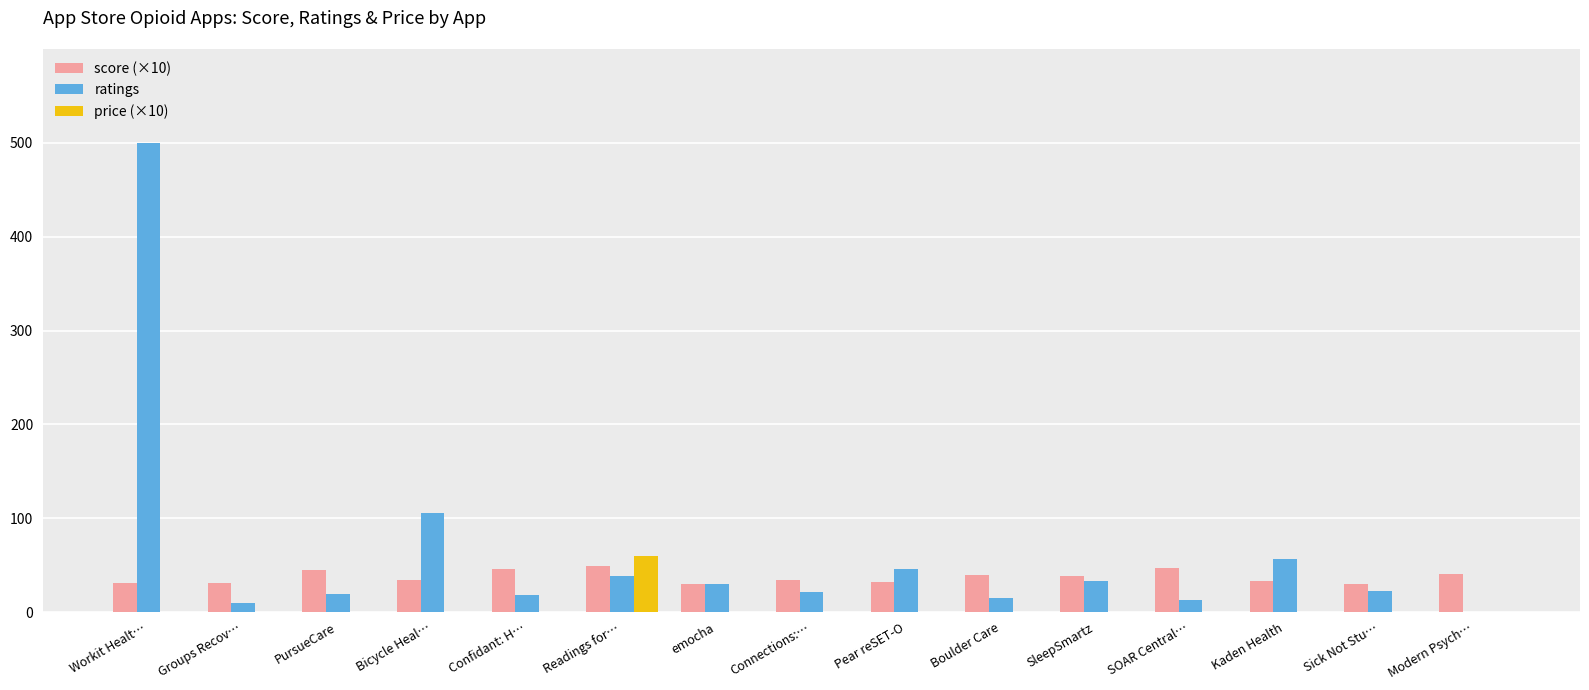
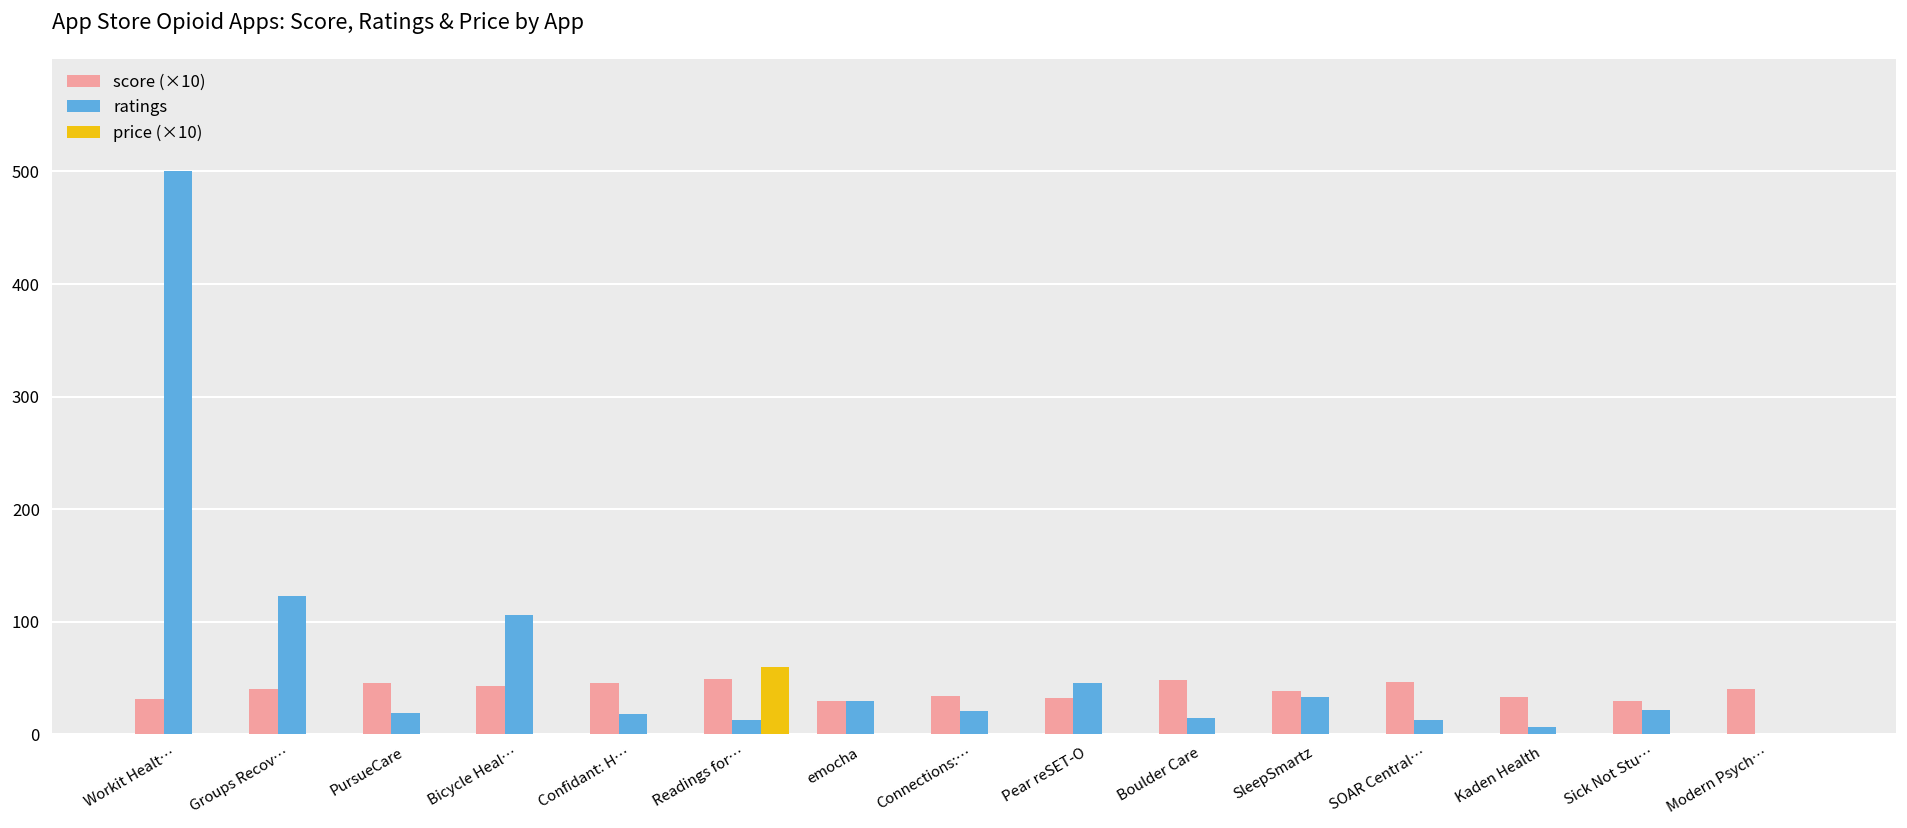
  {
    "score (×10)": {
      "Workit Healt…": 30,
-     "Groups Recov…": 30,
+     "Groups Recov…": 40,
      "PursueCare": 50,
-     "Bicycle Heal…": 30,
+     "Bicycle Heal…": 40,
      "Confidant: H…": 50,
      "Readings for…": 50,
      "emocha": 30,
      "Connections:…": 30,
      "Pear reSET-O": 30,
-     "Boulder Care": 40,
+     "Boulder Care": 50,
      "SleepSmartz": 40,
      "SOAR Central…": 50,
      "Kaden Health": 30,
      "Sick Not Stu…": 30,
      "Modern Psych…": 40
    },
    "ratings": {
      "Workit Healt…": 500,
-     "Groups Recov…": 10,
+     "Groups Recov…": 120,
      "PursueCare": 20,
      "Bicycle Heal…": 110,
      "Confidant: H…": 20,
-     "Readings for…": 40,
+     "Readings for…": 10,
      "emocha": 30,
      "Connections:…": 20,
      "Pear reSET-O": 50,
      "Boulder Care": 20,
      "SleepSmartz": 30,
      "SOAR Central…": 10,
-     "Kaden Health": 60,
+     "Kaden Health": 10,
      "Sick Not Stu…": 20,
      "Modern Psych…": 0
    },
    "price (×10)": {
      "Workit Healt…": 0,
      "Groups Recov…": 0,
      "PursueCare": 0,
      "Bicycle Heal…": 0,
      "Confidant: H…": 0,
      "Readings for…": 60,
      "emocha": 0,
      "Connections:…": 0,
      "Pear reSET-O": 0,
      "Boulder Care": 0,
      "SleepSmartz": 0,
      "SOAR Central…": 0,
      "Kaden Health": 0,
      "Sick Not Stu…": 0,
      "Modern Psych…": 0
    }
  }
